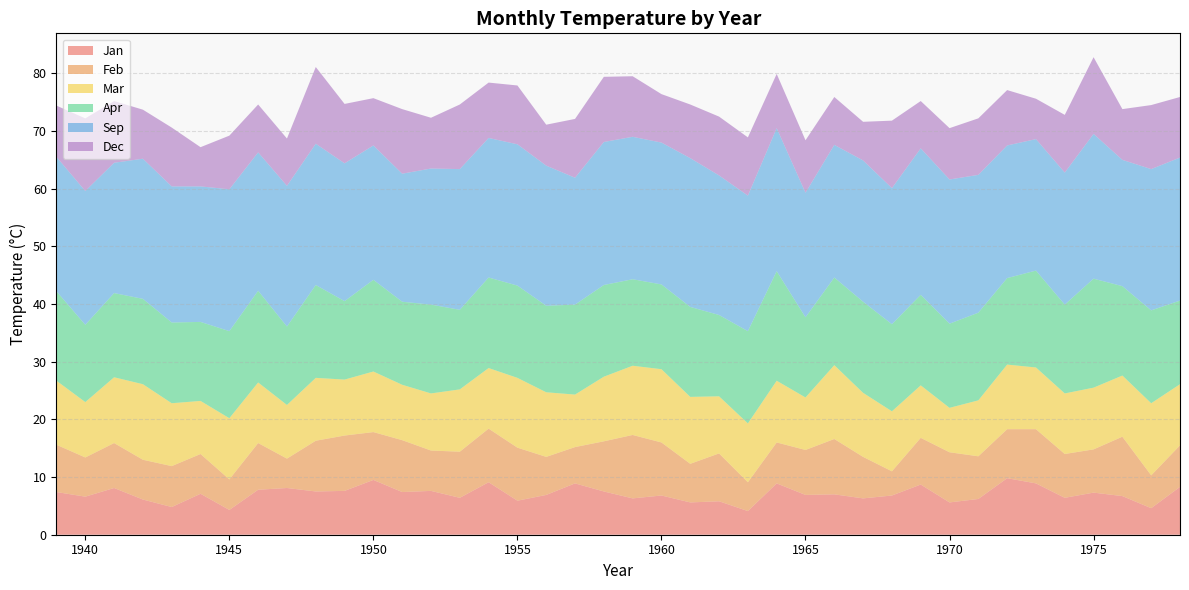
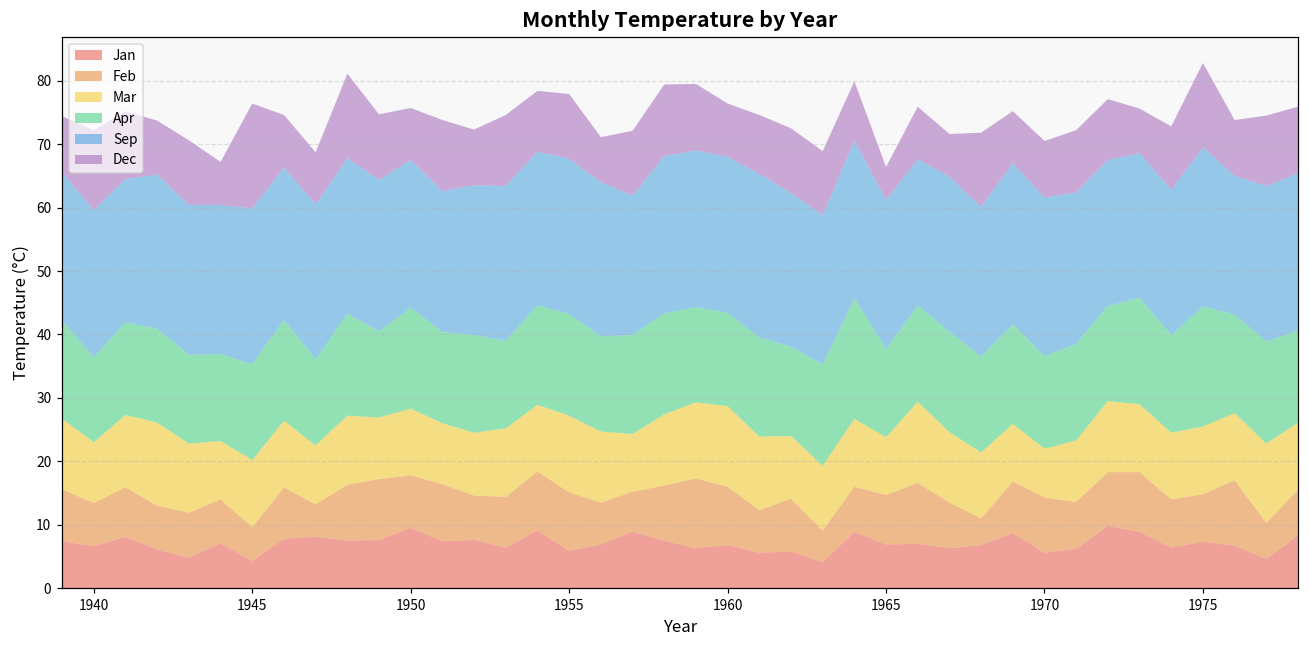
  {
    "Apr": {
      "1940": 13,
      "1945": 15,
      "1950": 16,
      "1955": 16,
      "1960": 15,
      "1965": 14,
      "1970": 15,
      "1975": 19
    },
    "Sep": {
      "1940": 23,
      "1945": 25,
      "1950": 23,
      "1955": 25,
      "1960": 25,
-     "1965": 22,
+     "1965": 24,
      "1970": 25,
      "1975": 25
    },
    "Dec": {
-     "1945": 9,
+     "1945": 17,
      "1950": 8,
      "1955": 10,
      "1960": 8,
-     "1965": 9,
+     "1965": 5,
      "1970": 9,
      "1975": 13
    }
  }
